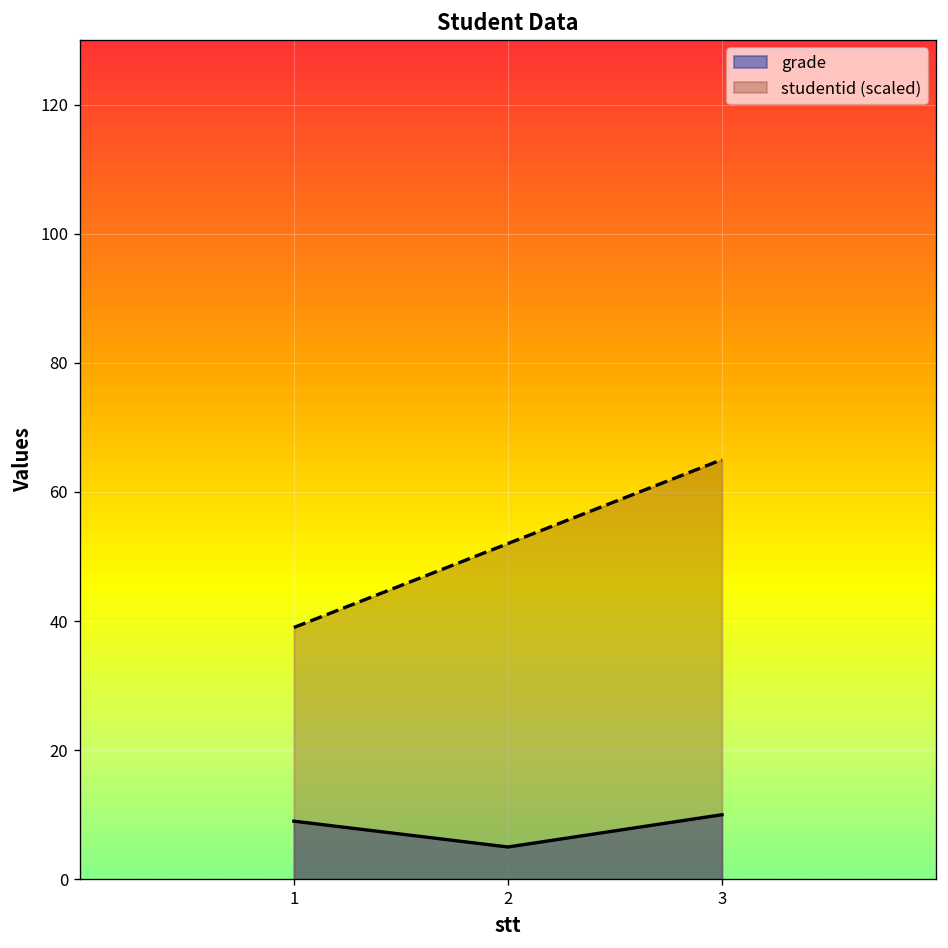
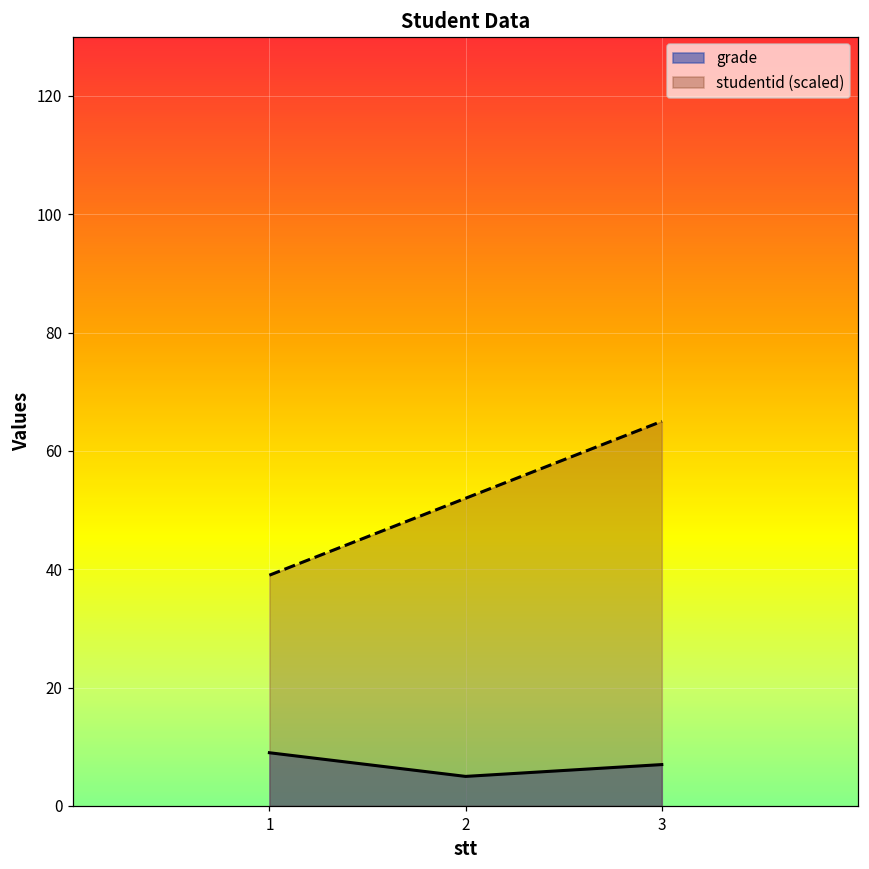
  {
    "grade": {
      "1": 9,
      "2": 5,
-     "3": 10
+     "3": 7
    },
    "studentid (scaled)": {
      "1": 39,
      "2": 52,
      "3": 65
    }
  }
